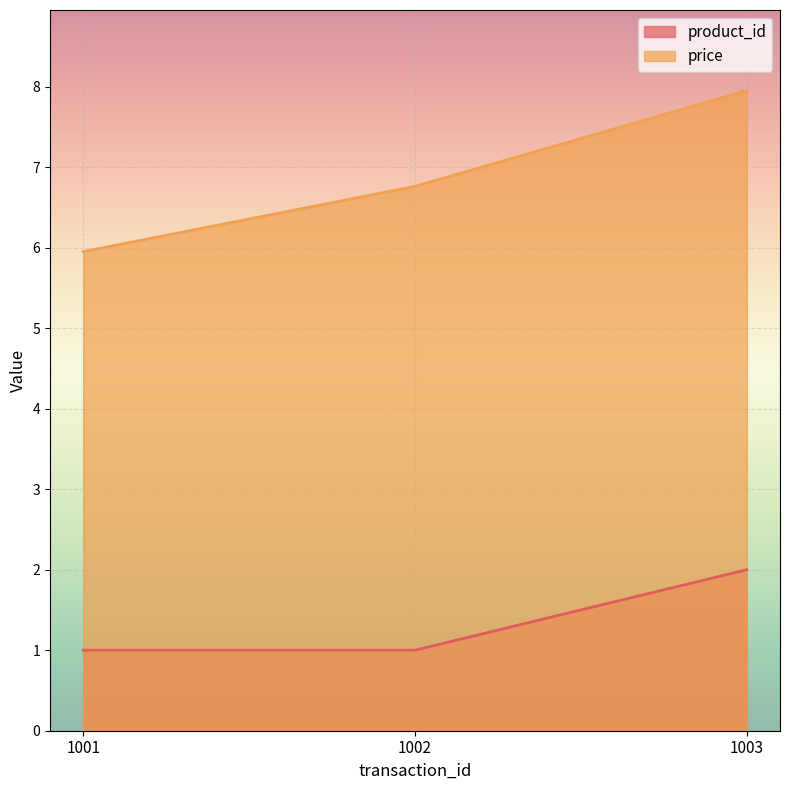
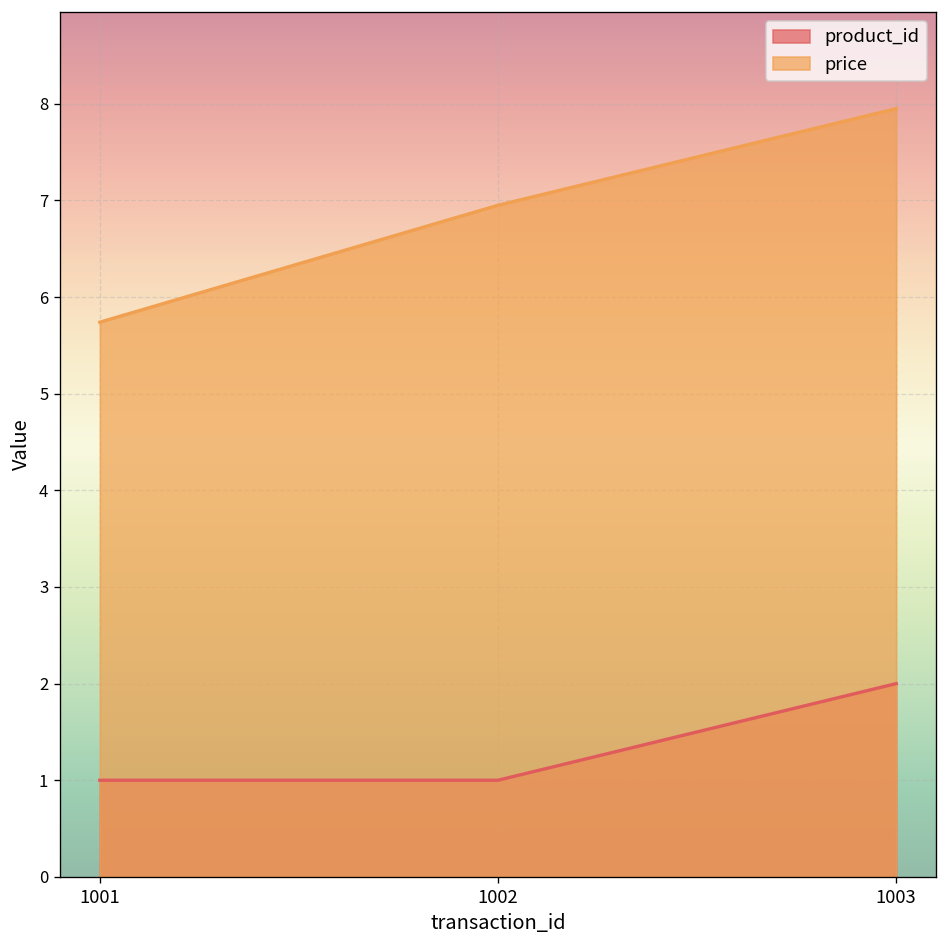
  {
    "product_id": {
      "1001": 1.0,
      "1002": 1.0,
      "1003": 2.0
    },
    "price": {
-     "1001": 6.0,
-     "1002": 6.8,
+     "1001": 5.7,
+     "1002": 7.0,
      "1003": 8.0
    }
  }
